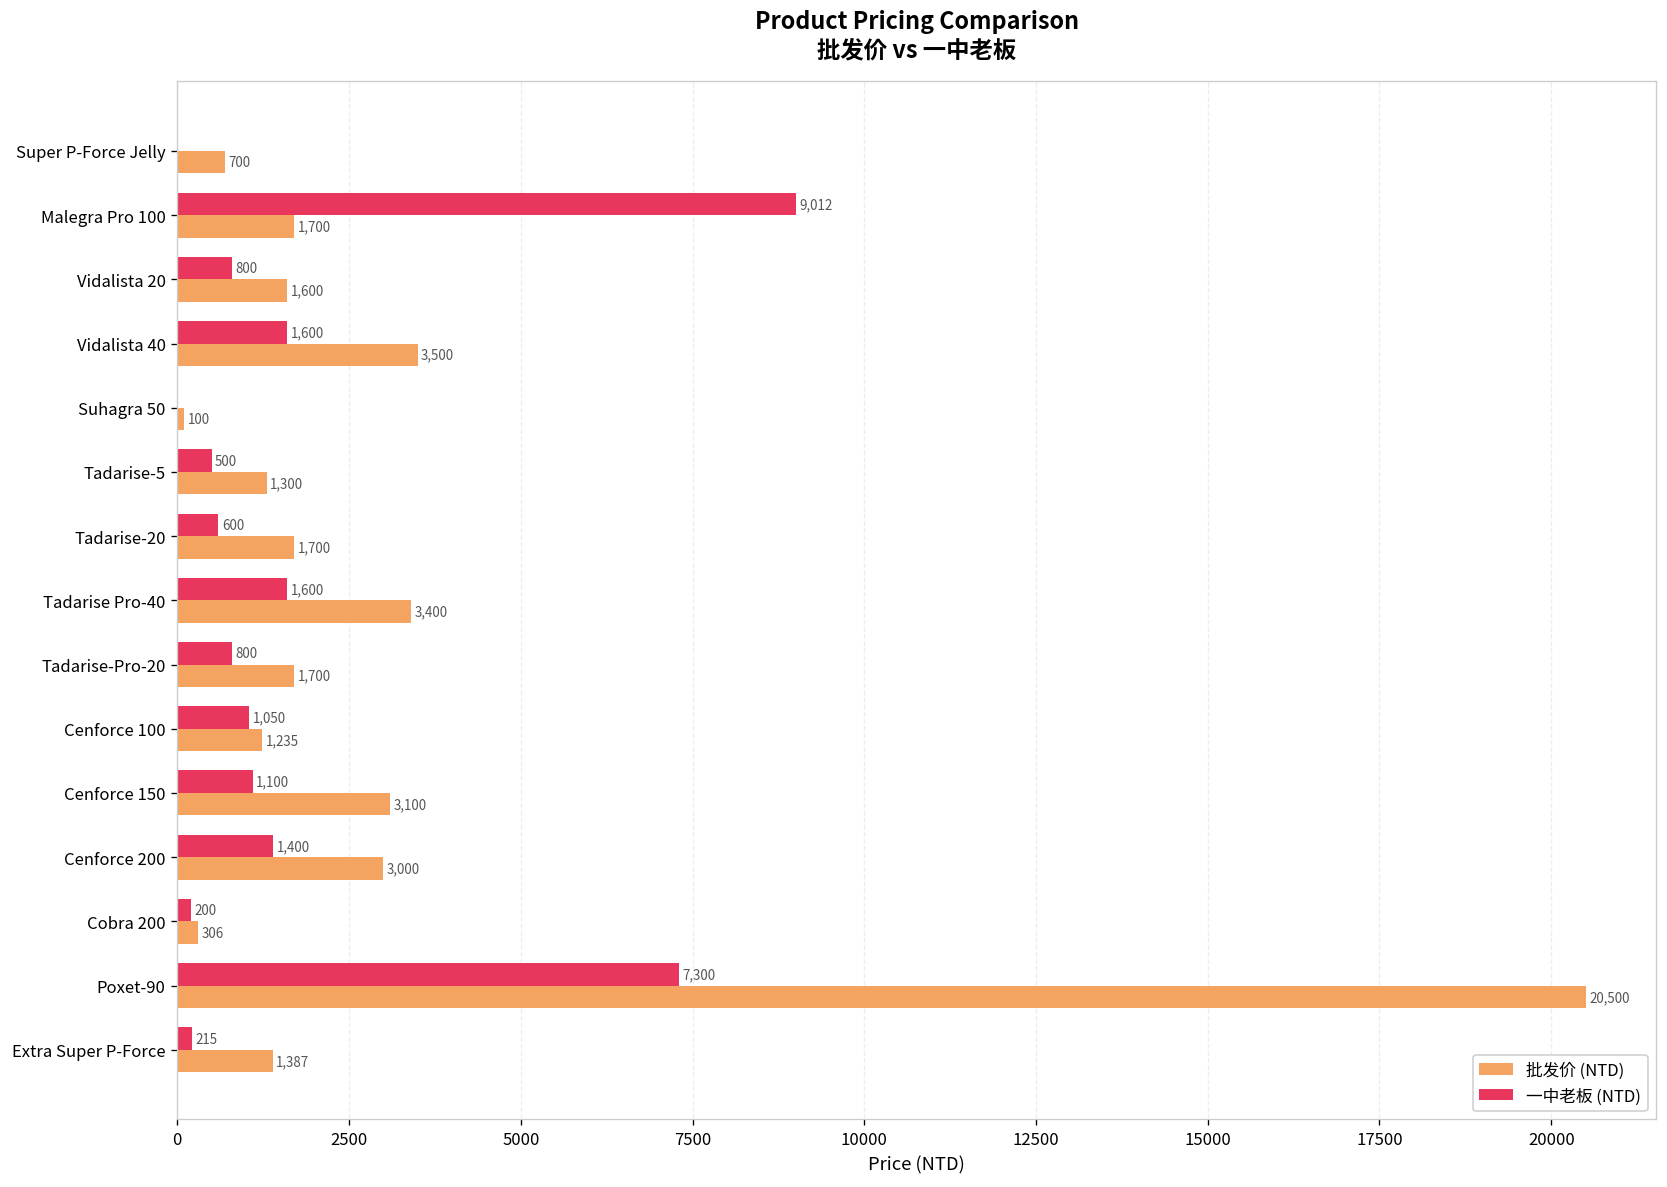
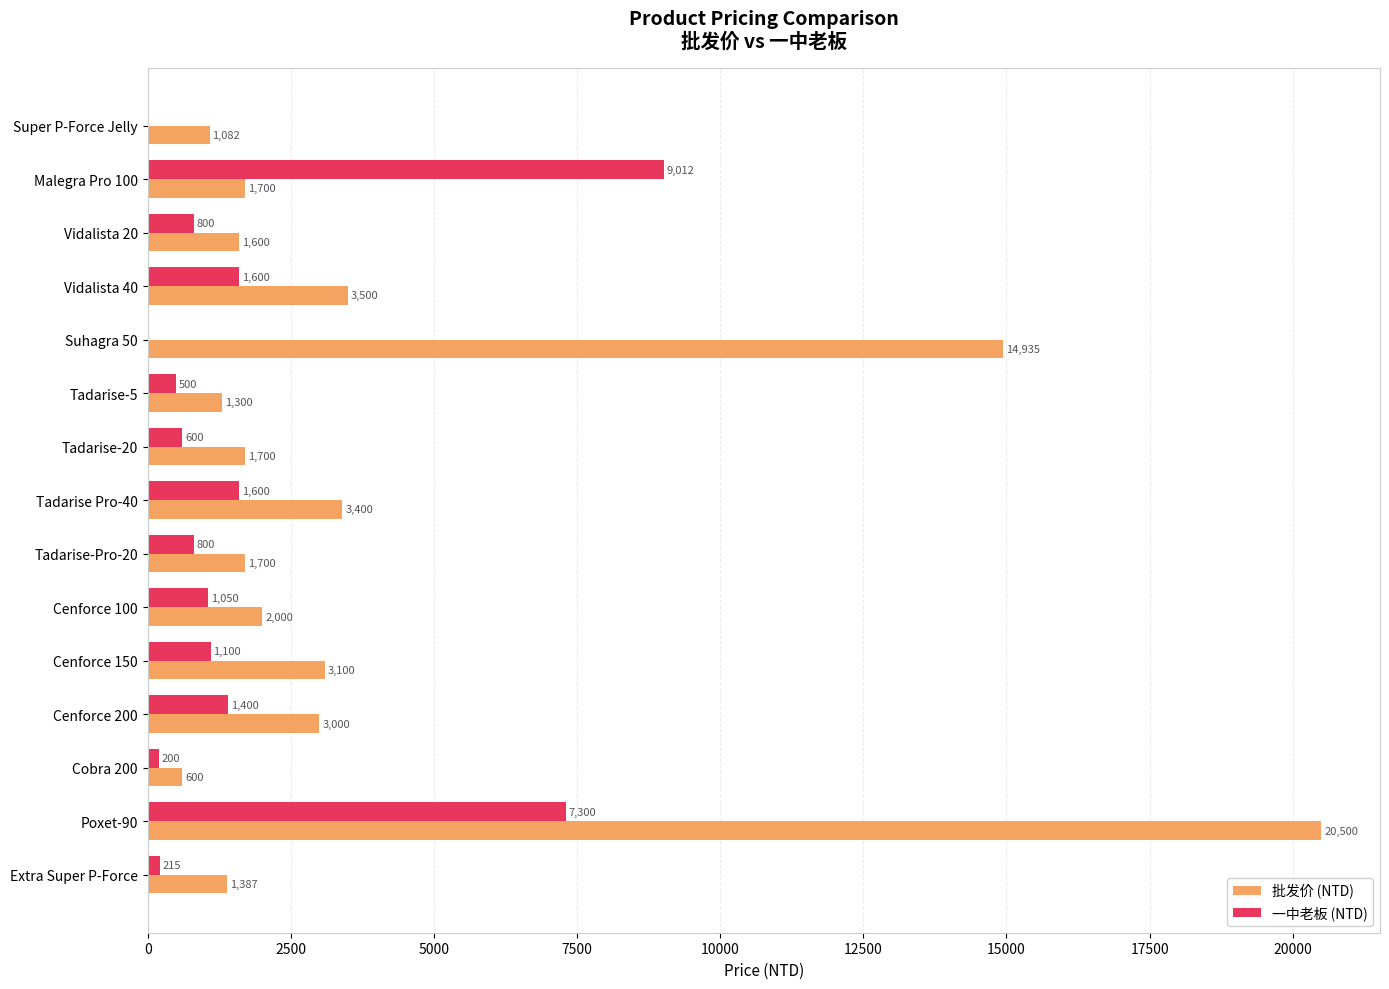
  {
    "批发价 (NTD)": {
-     "Super P-Force Jelly": "700",
+     "Super P-Force Jelly": "1,082",
      "Malegra Pro 100": "1,700",
      "Vidalista 20": "1,600",
      "Vidalista 40": "3,500",
-     "Suhagra 50": "100",
+     "Suhagra 50": "14,935",
      "Tadarise-5": "1,300",
      "Tadarise-20": "1,700",
      "Tadarise Pro-40": "3,400",
      "Tadarise-Pro-20": "1,700",
-     "Cenforce 100": "1,235",
+     "Cenforce 100": "2,000",
      "Cenforce 150": "3,100",
      "Cenforce 200": "3,000",
-     "Cobra 200": "306",
+     "Cobra 200": "600",
      "Poxet-90": "20,500",
      "Extra Super P-Force": "1,387"
    },
    "一中老板 (NTD)": {
      "Malegra Pro 100": "9,012",
      "Vidalista 20": "800",
      "Vidalista 40": "1,600",
      "Tadarise-5": "500",
      "Tadarise-20": "600",
      "Tadarise Pro-40": "1,600",
      "Tadarise-Pro-20": "800",
      "Cenforce 100": "1,050",
      "Cenforce 150": "1,100",
      "Cenforce 200": "1,400",
      "Cobra 200": "200",
      "Poxet-90": "7,300",
      "Extra Super P-Force": "215"
    }
  }
